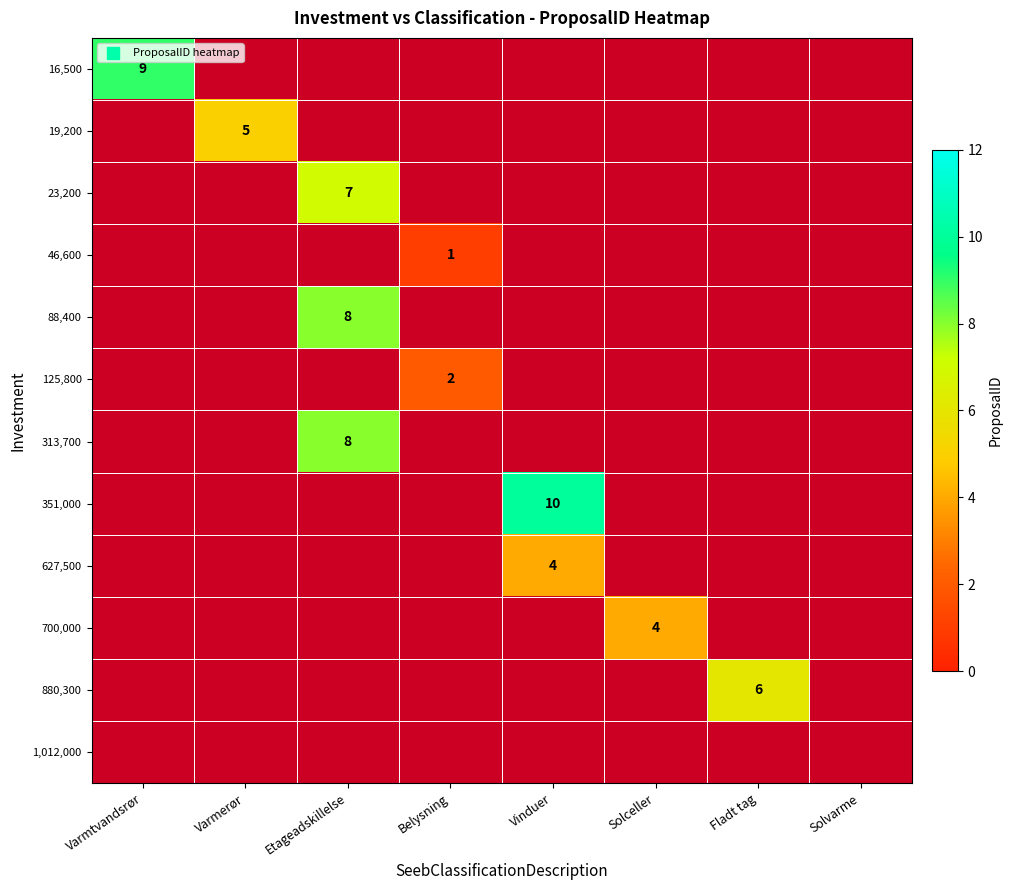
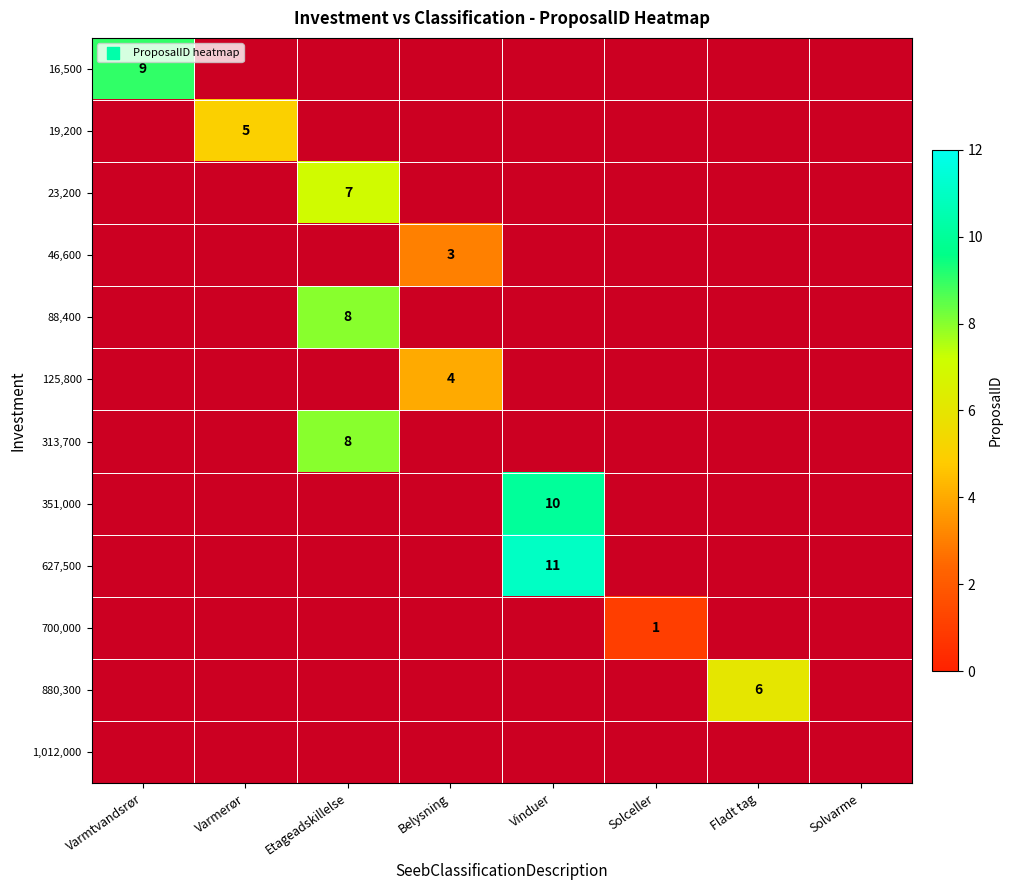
  {
    "19,200": {
      "Varmerør": 5
    },
    "23,200": {
      "Etageadskillelse": 7
    },
    "46,600": {
-     "Belysning": 1
+     "Belysning": 3
    },
    "88,400": {
      "Etageadskillelse": 8
    },
    "125,800": {
-     "Belysning": 2
+     "Belysning": 4
    },
    "313,700": {
      "Etageadskillelse": 8
    },
    "351,000": {
      "Vinduer": 10
    },
    "627,500": {
-     "Vinduer": 4
+     "Vinduer": 11
    },
    "700,000": {
-     "Solceller": 4
+     "Solceller": 1
    },
    "880,300": {
      "Fladt tag": 6
    }
  }
